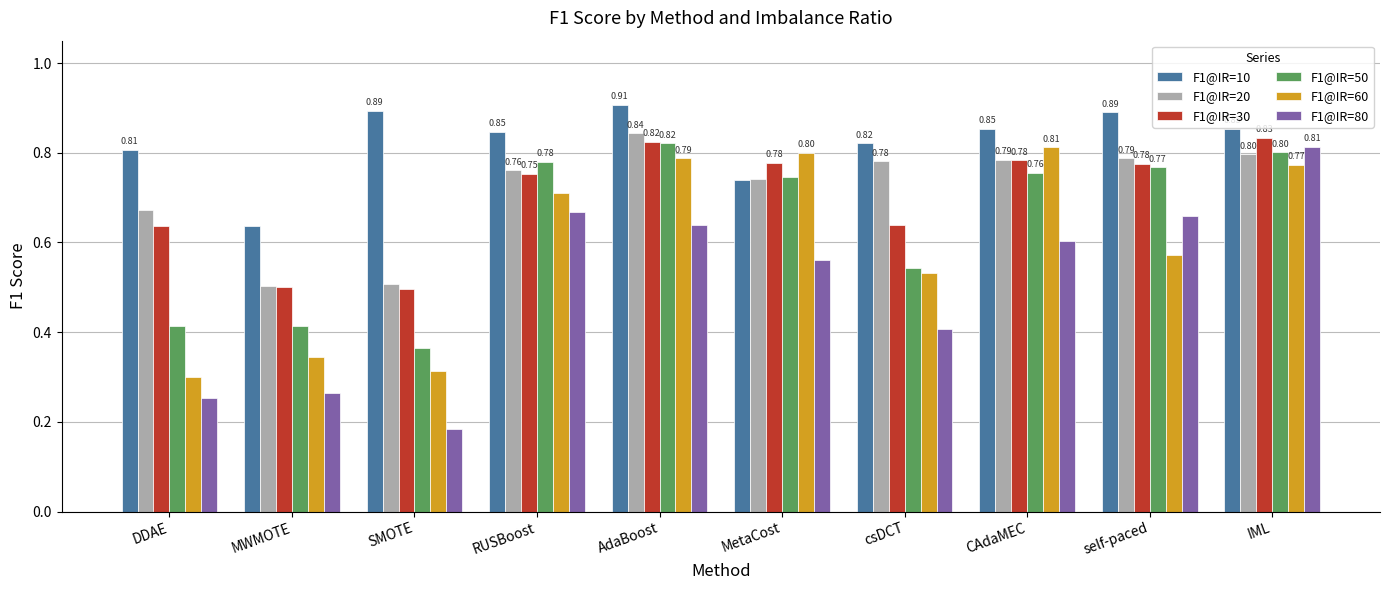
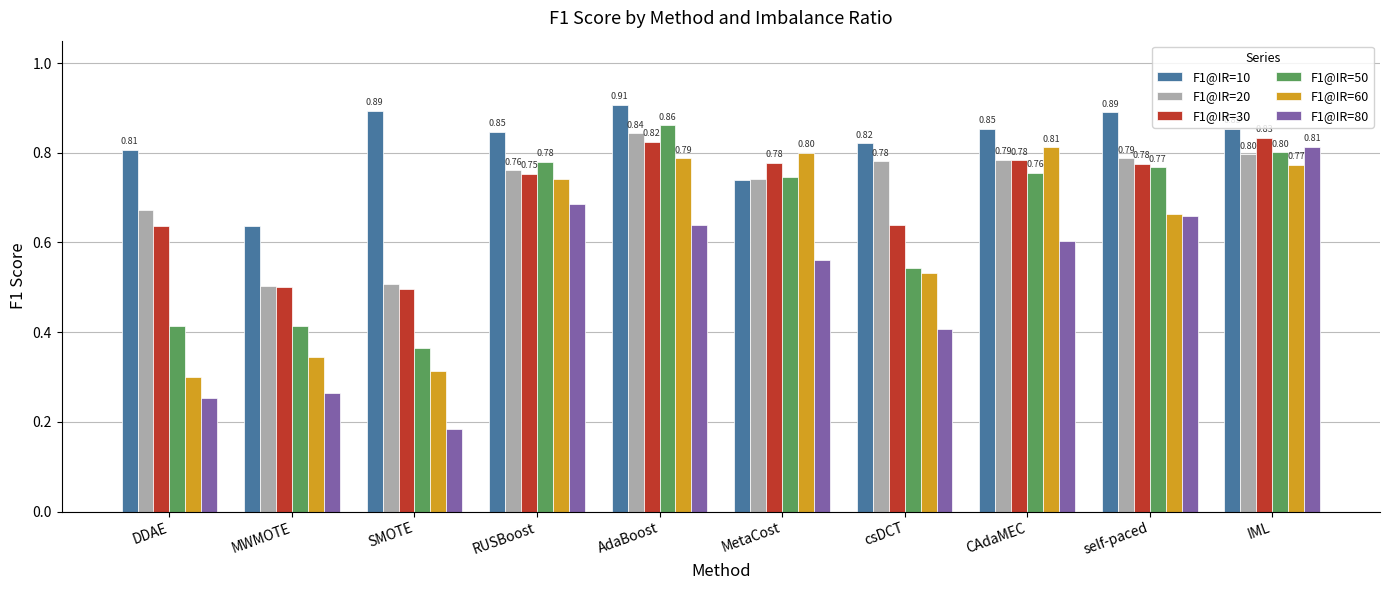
  {
    "F1@IR=10": {
      "DDAE": 0.81,
      "SMOTE": 0.89,
      "RUSBoost": 0.85,
      "AdaBoost": 0.91,
      "csDCT": 0.82,
      "CAdaMEC": 0.85,
      "self-paced": 0.89
    },
    "F1@IR=20": {
      "RUSBoost": 0.76,
      "AdaBoost": 0.84,
      "csDCT": 0.78,
      "CAdaMEC": 0.79,
      "self-paced": 0.79,
      "IML": 0.80
    },
    "F1@IR=30": {
      "RUSBoost": 0.75,
      "AdaBoost": 0.82,
      "MetaCost": 0.78,
      "CAdaMEC": 0.78,
      "self-paced": 0.78
    },
    "F1@IR=50": {
      "RUSBoost": 0.78,
-     "AdaBoost": 0.82,
+     "AdaBoost": 0.86,
      "CAdaMEC": 0.76,
      "self-paced": 0.77,
      "IML": 0.80
    },
    "F1@IR=60": {
      "DDAE": 0.30,
      "MWMOTE": 0.35,
      "SMOTE": 0.31,
-     "RUSBoost": 0.71,
+     "RUSBoost": 0.74,
      "csDCT": 0.53,
-     "self-paced": 0.57
+     "self-paced": 0.66
    },
    "F1@IR=80": {
      "DDAE": 0.25,
      "MWMOTE": 0.27,
      "SMOTE": 0.19,
-     "RUSBoost": 0.67,
+     "RUSBoost": 0.69,
      "AdaBoost": 0.64,
      "MetaCost": 0.56,
      "csDCT": 0.41,
      "CAdaMEC": 0.60,
      "self-paced": 0.66
    }
  }
